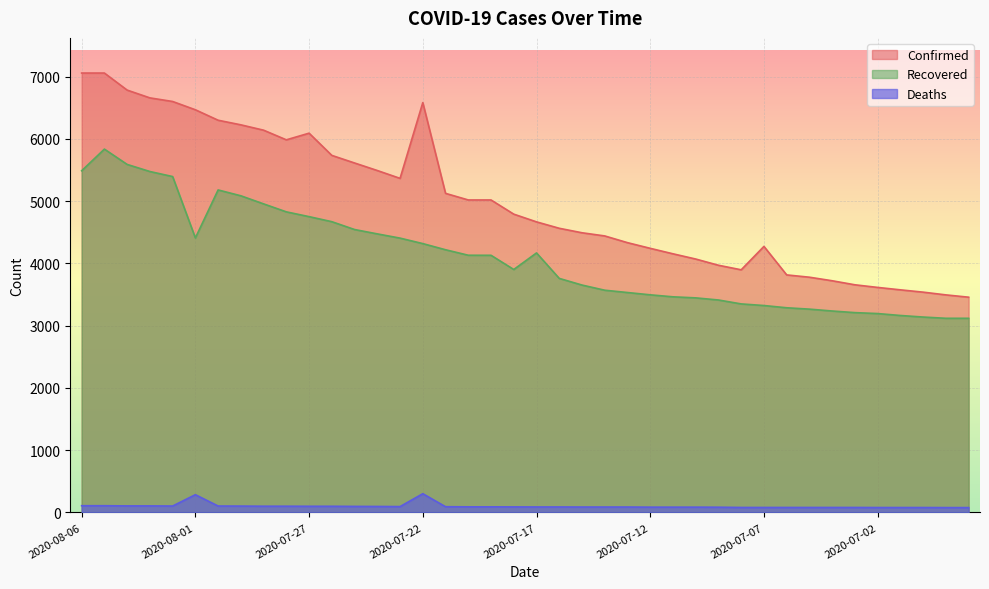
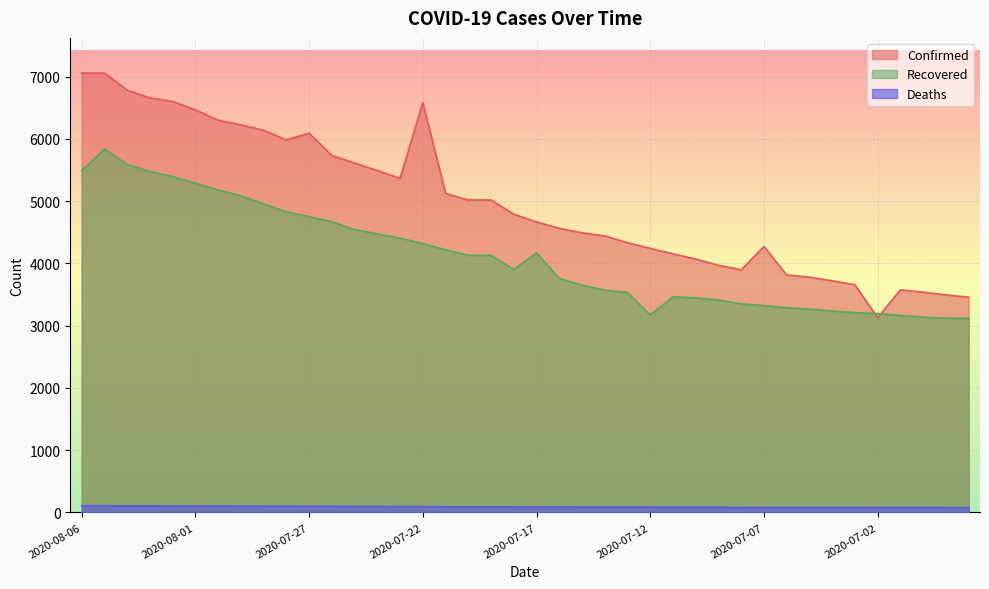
  {
    "Confirmed": {
      "2020-08-06": 7100,
      "2020-08-01": 6500,
      "2020-07-27": 6100,
      "2020-07-22": 6600,
      "2020-07-17": 4700,
      "2020-07-12": 4200,
      "2020-07-07": 4300,
-     "2020-07-02": 3600
+     "2020-07-02": 3100
    },
    "Recovered": {
      "2020-08-06": 5500,
-     "2020-08-01": 4400,
+     "2020-08-01": 5300,
      "2020-07-27": 4800,
      "2020-07-22": 4300,
      "2020-07-17": 4200,
-     "2020-07-12": 3500,
+     "2020-07-12": 3200,
      "2020-07-07": 3300,
      "2020-07-02": 3200
    },
    "Deaths": {
      "2020-08-06": 100,
-     "2020-08-01": 300,
+     "2020-08-01": 100,
      "2020-07-27": 100,
-     "2020-07-22": 300,
+     "2020-07-22": 100,
      "2020-07-17": 100,
      "2020-07-12": 100,
      "2020-07-07": 100,
      "2020-07-02": 100
    }
  }
